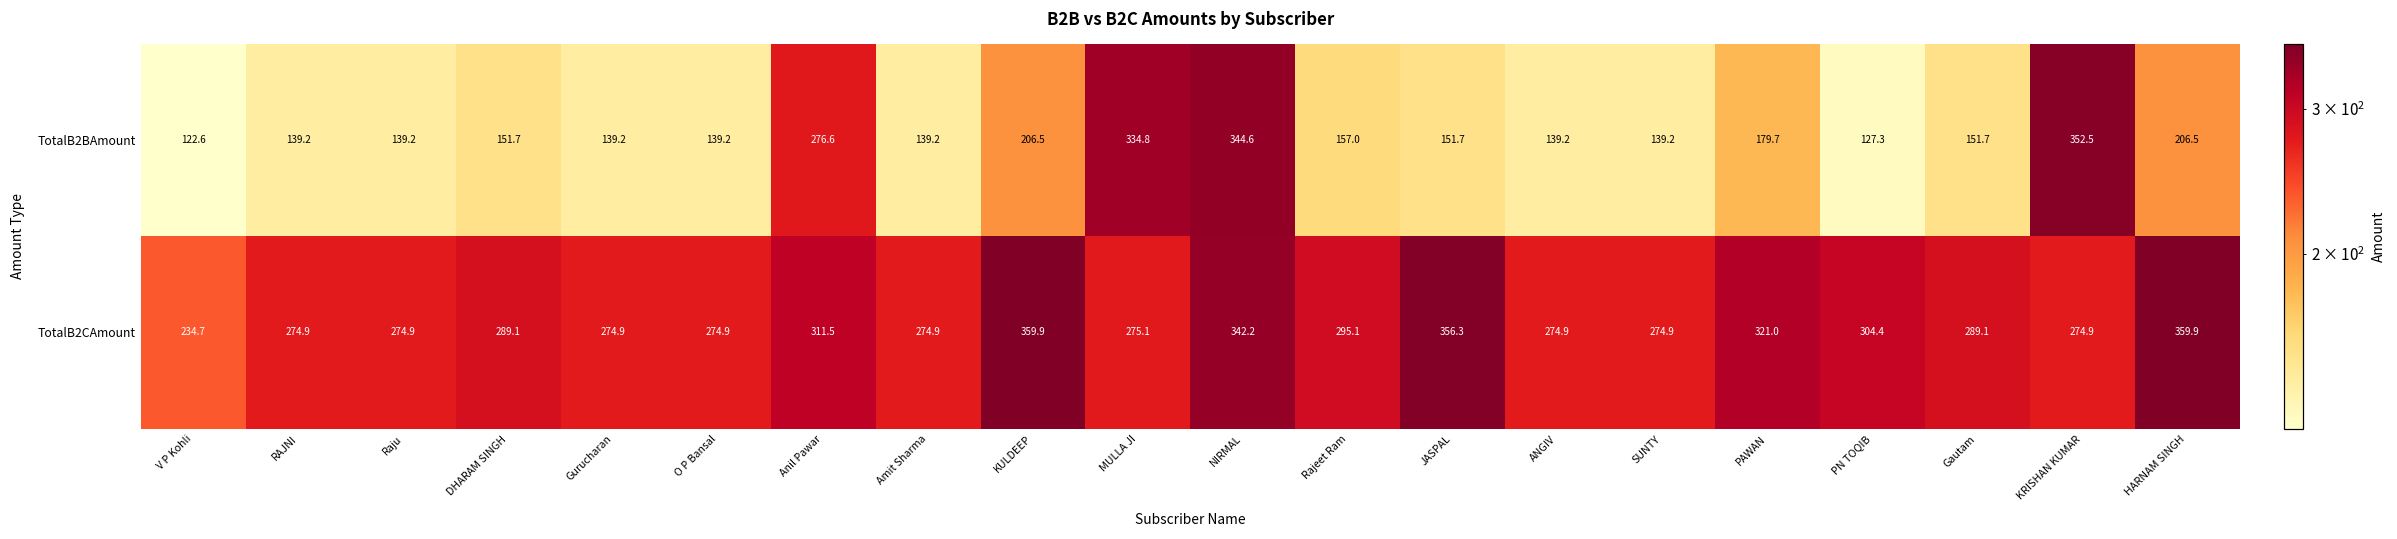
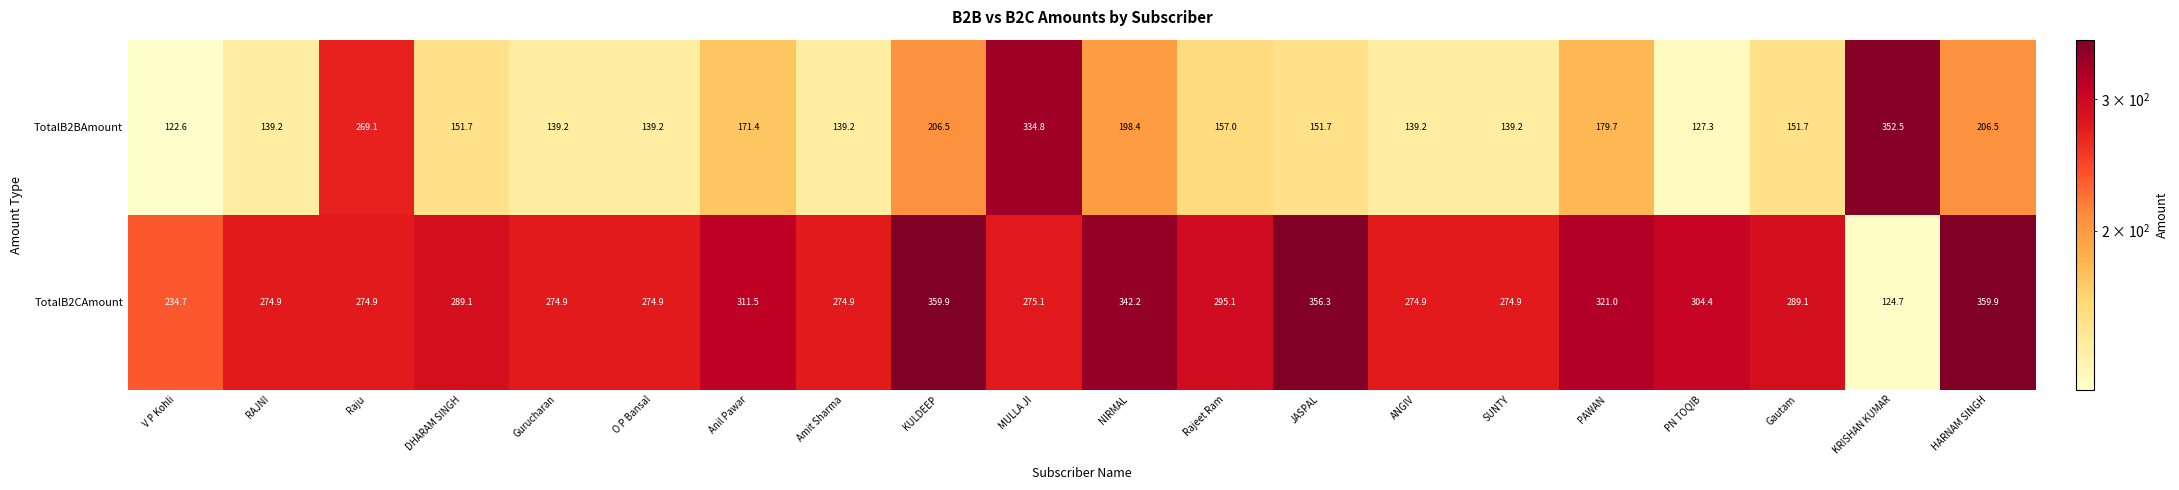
  {
    "TotalB2BAmount": {
      "V P Kohli": 122.6,
      "RAJNI": 139.2,
-     "Raju": 139.2,
+     "Raju": 269.1,
      "DHARAM SINGH": 151.7,
      "Gurucharan": 139.2,
      "O P Bansal": 139.2,
-     "Anil Pawar": 276.6,
+     "Anil Pawar": 171.4,
      "Amit Sharma": 139.2,
      "KULDEEP": 206.5,
      "MULLA JI": 334.8,
-     "NIRMAL": 344.6,
+     "NIRMAL": 198.4,
      "Rajeet Ram": 157.0,
      "JASPAL": 151.7,
      "ANGIV": 139.2,
      "SUNTY": 139.2,
      "PAWAN": 179.7,
      "PN TOQIB": 127.3,
      "Gautam": 151.7,
      "KRISHAN KUMAR": 352.5,
      "HARNAM SINGH": 206.5
    },
    "TotalB2CAmount": {
      "V P Kohli": 234.7,
      "RAJNI": 274.9,
      "Raju": 274.9,
      "DHARAM SINGH": 289.1,
      "Gurucharan": 274.9,
      "O P Bansal": 274.9,
      "Anil Pawar": 311.5,
      "Amit Sharma": 274.9,
      "KULDEEP": 359.9,
      "MULLA JI": 275.1,
      "NIRMAL": 342.2,
      "Rajeet Ram": 295.1,
      "JASPAL": 356.3,
      "ANGIV": 274.9,
      "SUNTY": 274.9,
      "PAWAN": 321.0,
      "PN TOQIB": 304.4,
      "Gautam": 289.1,
-     "KRISHAN KUMAR": 274.9,
+     "KRISHAN KUMAR": 124.7,
      "HARNAM SINGH": 359.9
    }
  }
